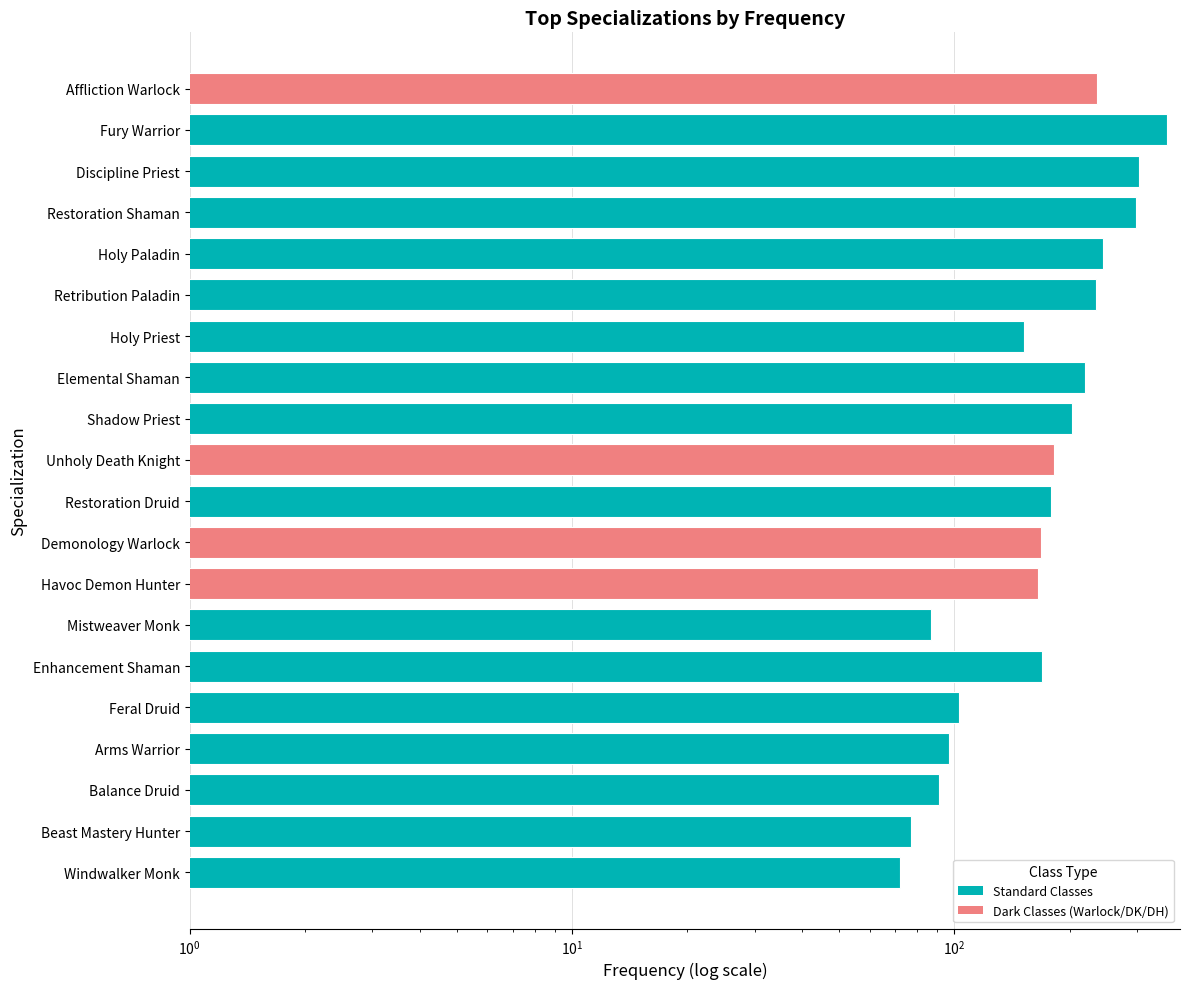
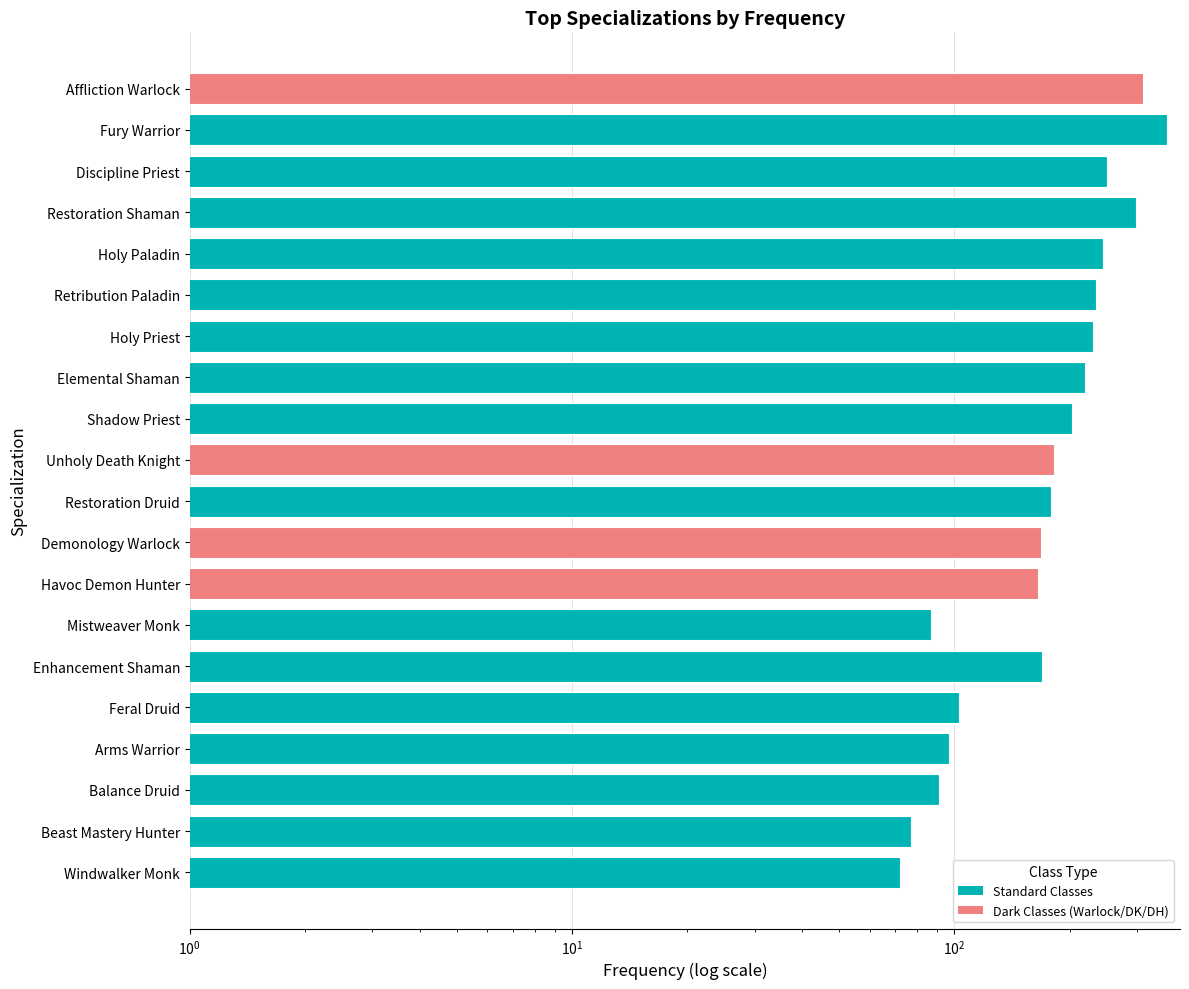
  {
-   "Affliction Warlock": 240,
+   "Affliction Warlock": 310,
    "Fury Warrior": 360,
-   "Discipline Priest": 300,
+   "Discipline Priest": 250,
    "Restoration Shaman": 300,
    "Holy Paladin": 240,
    "Retribution Paladin": 240,
-   "Holy Priest": 152,
+   "Holy Priest": 230,
    "Elemental Shaman": 220,
    "Shadow Priest": 200,
    "Unholy Death Knight": 180,
    "Restoration Druid": 180,
    "Demonology Warlock": 170,
    "Havoc Demon Hunter": 165,
    "Mistweaver Monk": 87,
    "Enhancement Shaman": 170,
    "Feral Druid": 103,
    "Arms Warrior": 97,
    "Balance Druid": 91,
    "Beast Mastery Hunter": 77,
    "Windwalker Monk": 72
  }
